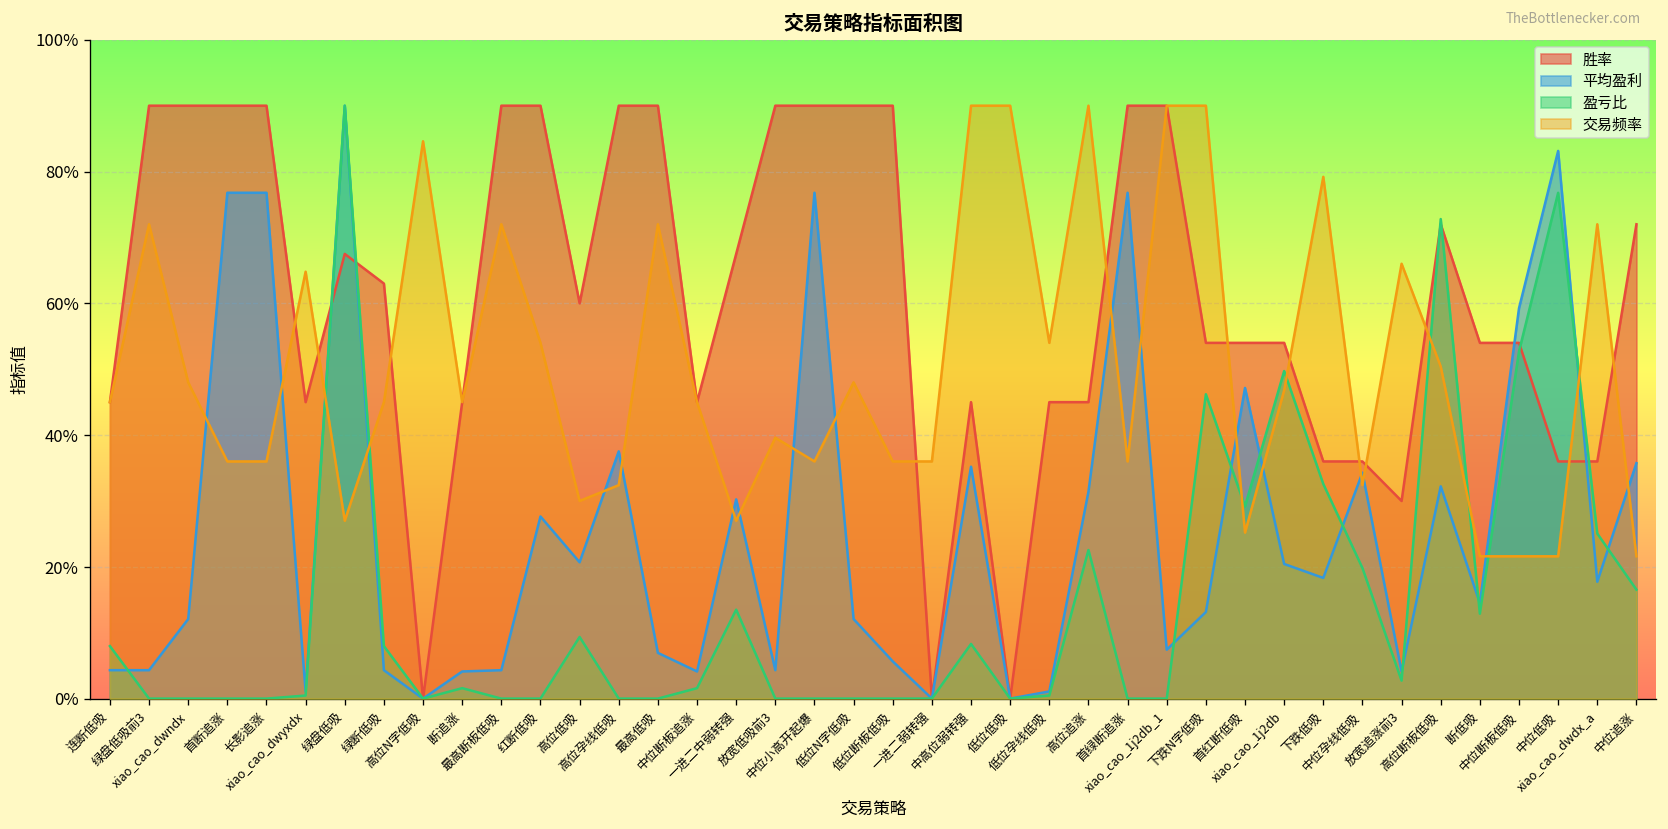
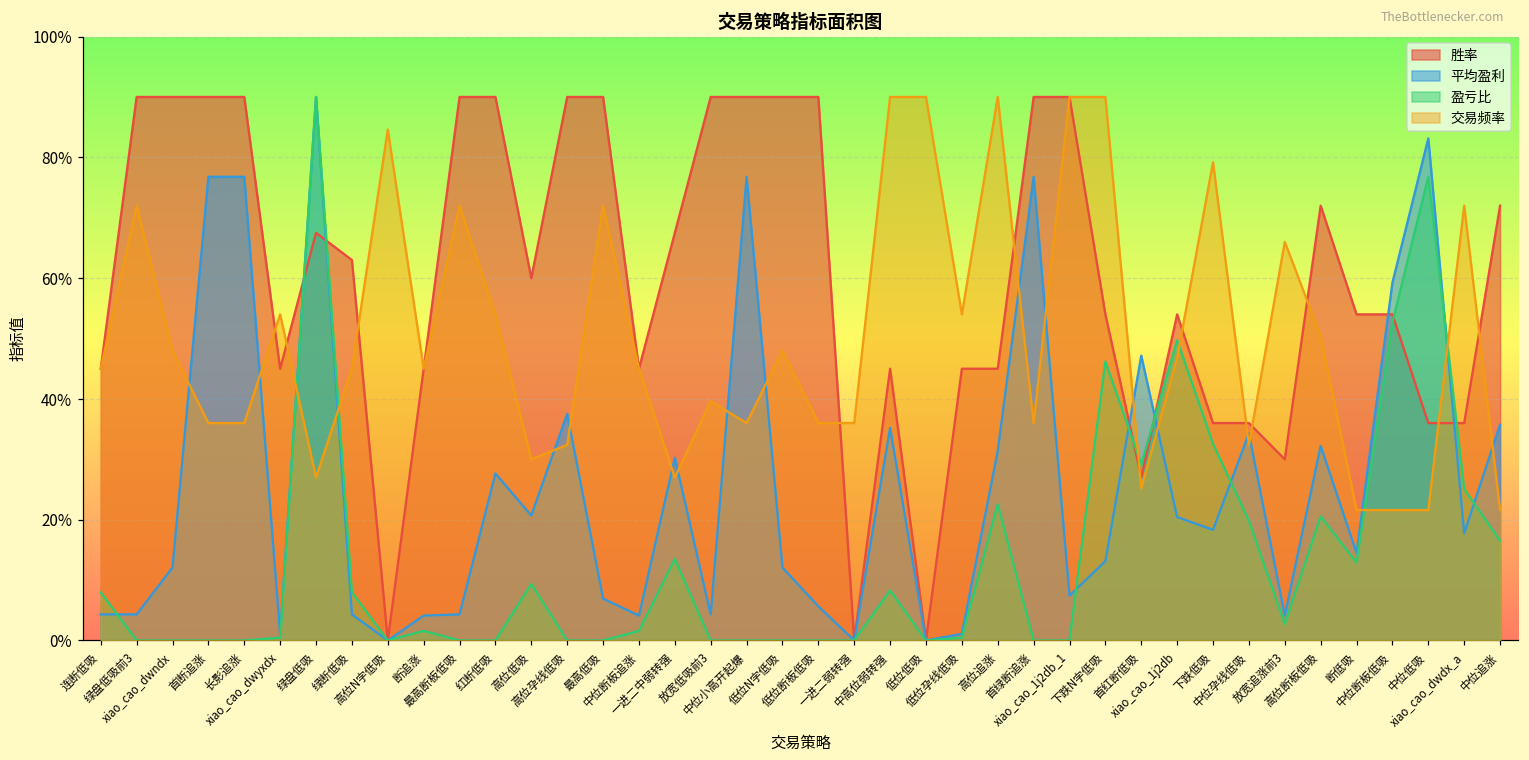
  {
    "胜率": {
      "绿盘低吸前3": "90%",
      "xiao_cao_dwndx": "90%",
      "首断追涨": "90%",
      "长影追涨": "90%",
      "xiao_cao_dwyxdx": "45%",
      "绿盘低吸": "68%",
      "绿断低吸": "63%",
      "最高断板低吸": "90%",
      "红断低吸": "90%",
      "高位低吸": "60%",
      "高位孕线低吸": "90%",
      "最高低吸": "90%",
      "一进二中弱转强": "68%",
      "放宽低吸前3": "90%",
      "中位小高开起爆": "90%",
      "低位N字低吸": "90%",
      "低位断板低吸": "90%",
      "中高位弱转强": "45%",
      "低位孕线低吸": "45%",
      "高位追涨": "45%",
      "首绿断追涨": "90%",
      "下跌N字低吸": "54%",
-     "首红断低吸": "54%",
+     "首红断低吸": "27%",
      "xiao_cao_1j2db": "54%",
      "下跌低吸": "36%",
      "中位孕线低吸": "36%",
      "放宽追涨前3": "30%",
      "高位断板低吸": "72%",
      "断低吸": "54%",
      "中位断板低吸": "54%",
      "中位低吸": "36%",
      "xiao_cao_dwdx_a": "36%",
      "中位追涨": "72%"
    },
    "平均盈利": {
      "连断低吸": "4%",
      "绿盘低吸前3": "4%",
      "xiao_cao_dwndx": "12%",
      "首断追涨": "77%",
      "长影追涨": "77%",
      "xiao_cao_dwyxdx": "1%",
      "绿断低吸": "4%",
      "断追涨": "4%",
      "最高断板低吸": "4%",
      "红断低吸": "28%",
      "高位低吸": "21%",
      "高位孕线低吸": "38%",
      "最高低吸": "7%",
      "中位断板追涨": "4%",
      "一进二中弱转强": "30%",
      "放宽低吸前3": "4%",
      "中位小高开起爆": "77%",
      "低位N字低吸": "12%",
      "低位断板低吸": "6%",
      "中高位弱转强": "35%",
      "低位孕线低吸": "1%",
      "高位追涨": "31%",
      "首绿断追涨": "77%",
      "xiao_cao_1j2db_1": "7%",
      "下跌N字低吸": "13%",
      "首红断低吸": "47%",
      "xiao_cao_1j2db": "20%",
      "下跌低吸": "18%",
      "中位孕线低吸": "34%",
      "放宽追涨前3": "4%",
      "高位断板低吸": "32%",
      "断低吸": "14%",
      "中位断板低吸": "59%",
      "中位低吸": "83%",
      "xiao_cao_dwdx_a": "18%",
      "中位追涨": "36%"
    },
    "盈亏比": {
      "连断低吸": "8%",
      "绿盘低吸前3": "0%",
      "xiao_cao_dwndx": "0%",
      "首断追涨": "0%",
      "长影追涨": "0%",
      "xiao_cao_dwyxdx": "0%",
      "绿断低吸": "8%",
      "断追涨": "2%",
      "最高断板低吸": "0%",
      "红断低吸": "0%",
      "高位低吸": "9%",
      "高位孕线低吸": "0%",
      "最高低吸": "0%",
      "中位断板追涨": "2%",
      "一进二中弱转强": "14%",
      "放宽低吸前3": "0%",
      "中位小高开起爆": "0%",
      "低位N字低吸": "0%",
      "低位断板低吸": "0%",
      "中高位弱转强": "8%",
      "低位孕线低吸": "0%",
      "高位追涨": "23%",
      "首绿断追涨": "0%",
      "xiao_cao_1j2db_1": "0%",
      "下跌N字低吸": "46%",
      "首红断低吸": "29%",
      "xiao_cao_1j2db": "50%",
      "下跌低吸": "33%",
      "中位孕线低吸": "20%",
      "放宽追涨前3": "3%",
-     "高位断板低吸": "73%",
+     "高位断板低吸": "21%",
      "断低吸": "13%",
      "中位断板低吸": "53%",
      "中位低吸": "77%",
      "xiao_cao_dwdx_a": "25%",
      "中位追涨": "17%"
    },
    "交易频率": {
      "绿盘低吸前3": "72%",
      "xiao_cao_dwndx": "48%",
      "首断追涨": "36%",
      "长影追涨": "36%",
-     "xiao_cao_dwyxdx": "65%",
+     "xiao_cao_dwyxdx": "54%",
      "绿盘低吸": "27%",
      "绿断低吸": "45%",
      "高位N字低吸": "85%",
      "最高断板低吸": "72%",
      "红断低吸": "54%",
      "高位低吸": "30%",
      "高位孕线低吸": "32%",
      "最高低吸": "72%",
      "一进二中弱转强": "27%",
      "放宽低吸前3": "40%",
      "中位小高开起爆": "36%",
      "低位N字低吸": "48%",
      "低位断板低吸": "36%",
      "一进二弱转强": "36%",
      "中高位弱转强": "90%",
      "低位低吸": "90%",
      "低位孕线低吸": "54%",
      "高位追涨": "90%",
      "首绿断追涨": "36%",
      "下跌N字低吸": "90%",
      "首红断低吸": "25%",
      "xiao_cao_1j2db": "47%",
      "下跌低吸": "79%",
      "中位孕线低吸": "32%",
      "放宽追涨前3": "66%",
      "高位断板低吸": "50%",
      "断低吸": "22%",
      "中位断板低吸": "22%",
      "中位低吸": "22%",
      "xiao_cao_dwdx_a": "72%",
      "中位追涨": "22%"
    }
  }
